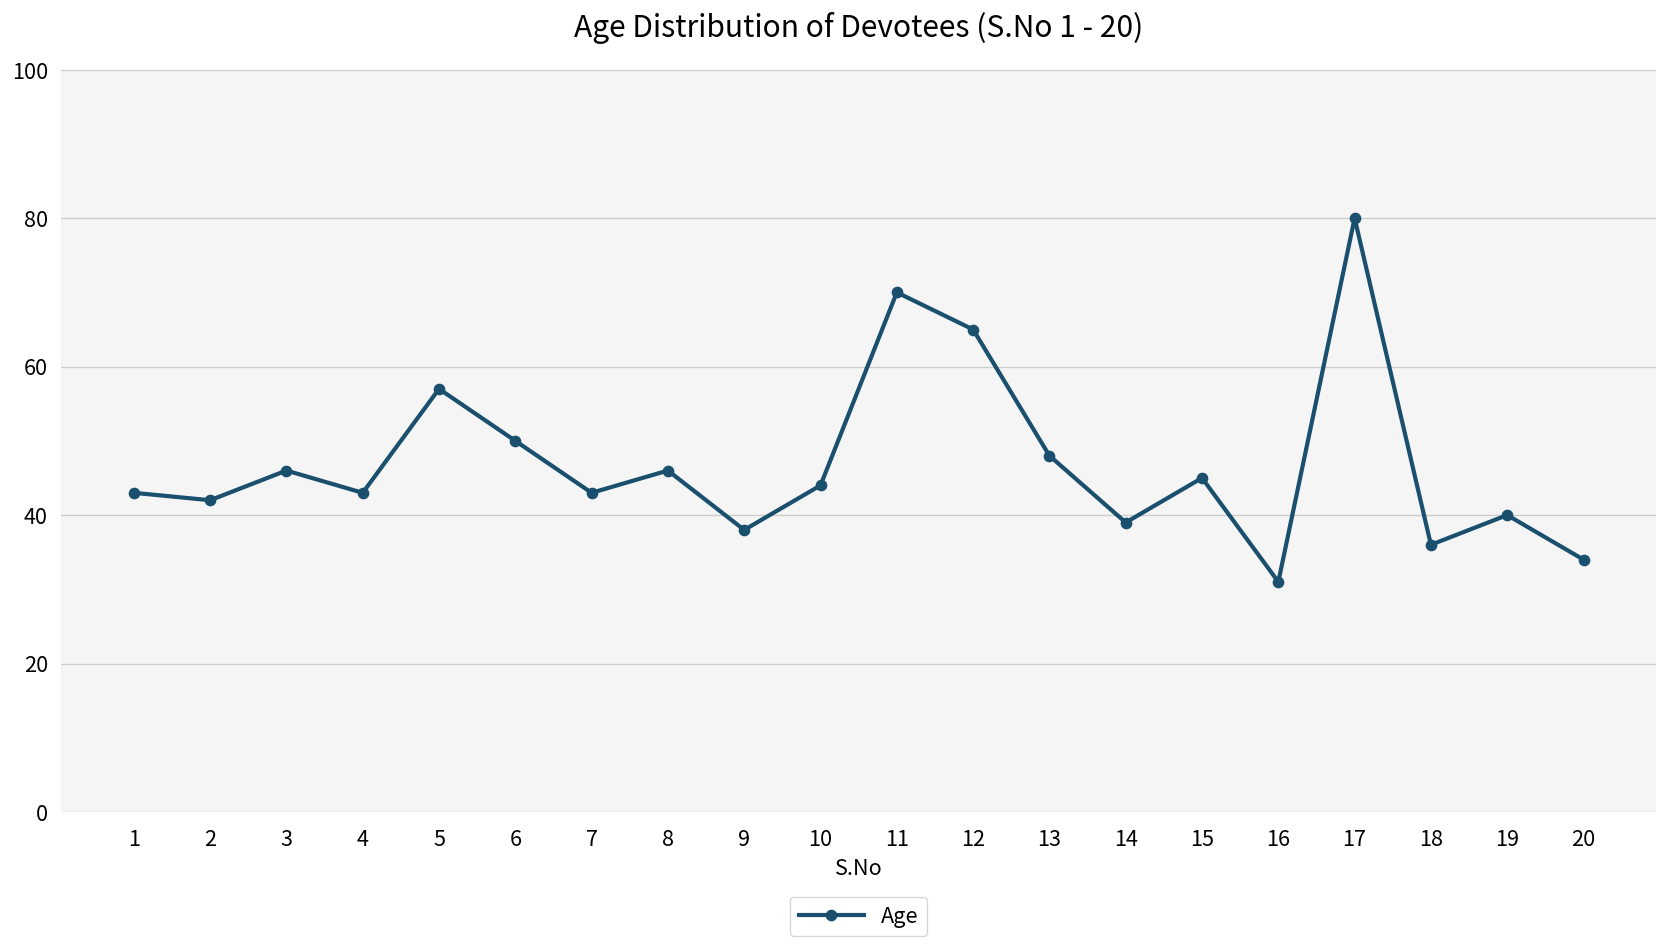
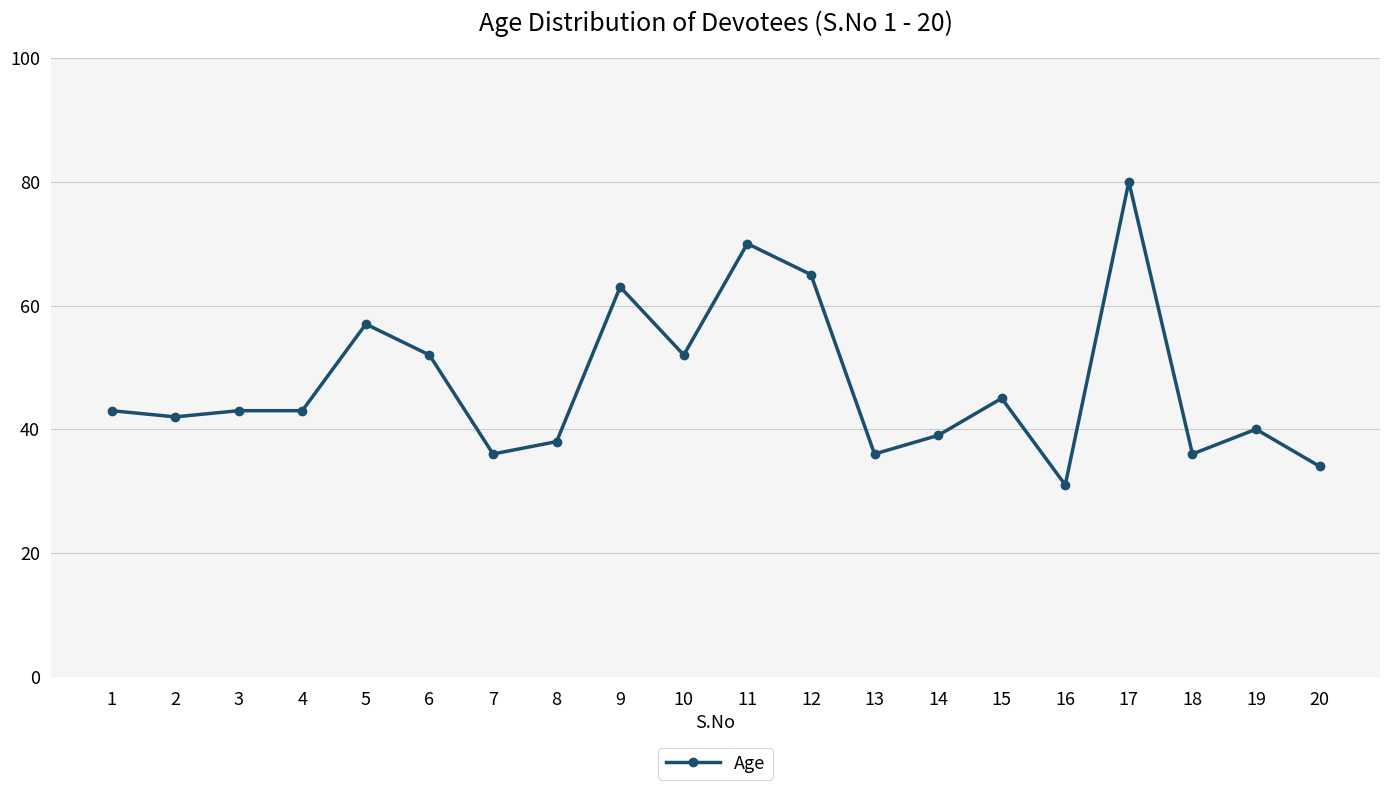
  {
    "1": 43,
    "2": 42,
-   "3": 46,
+   "3": 43,
    "4": 43,
    "5": 57,
-   "6": 50,
-   "7": 43,
-   "8": 46,
-   "9": 38,
-   "10": 44,
+   "6": 52,
+   "7": 36,
+   "8": 38,
+   "9": 63,
+   "10": 52,
    "11": 70,
    "12": 65,
-   "13": 48,
+   "13": 36,
    "14": 39,
    "15": 45,
    "16": 31,
    "17": 80,
    "18": 36,
    "19": 40,
    "20": 34
  }
